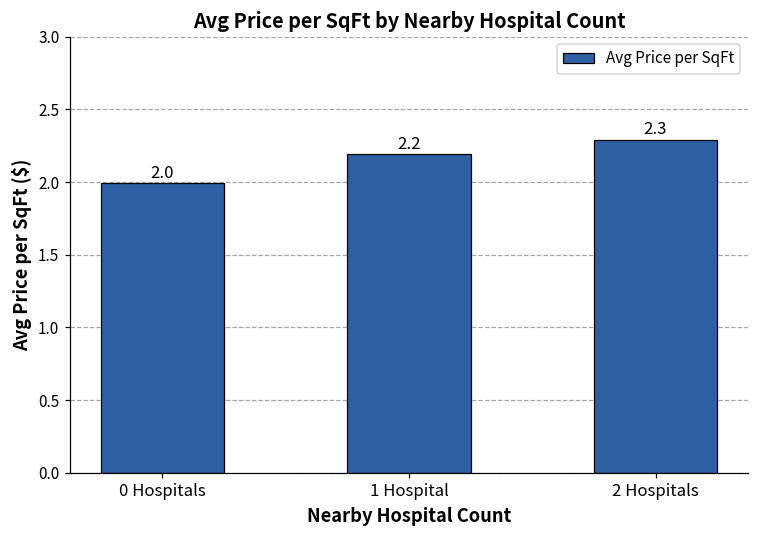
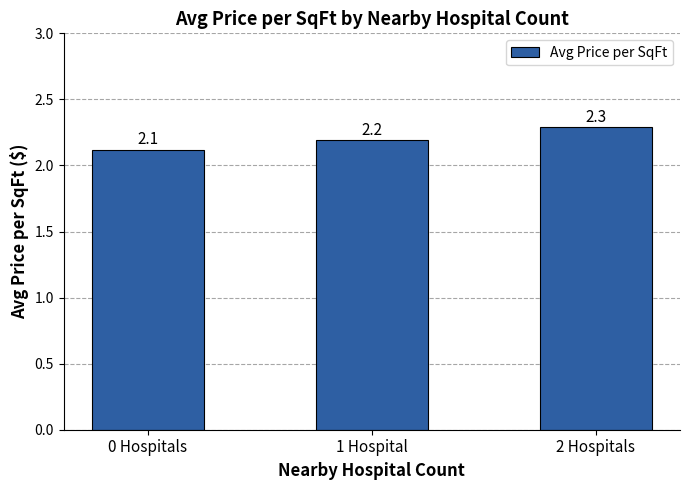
  {
-   "0 Hospitals": 2.0,
+   "0 Hospitals": 2.1,
    "1 Hospital": 2.2,
    "2 Hospitals": 2.3
  }
